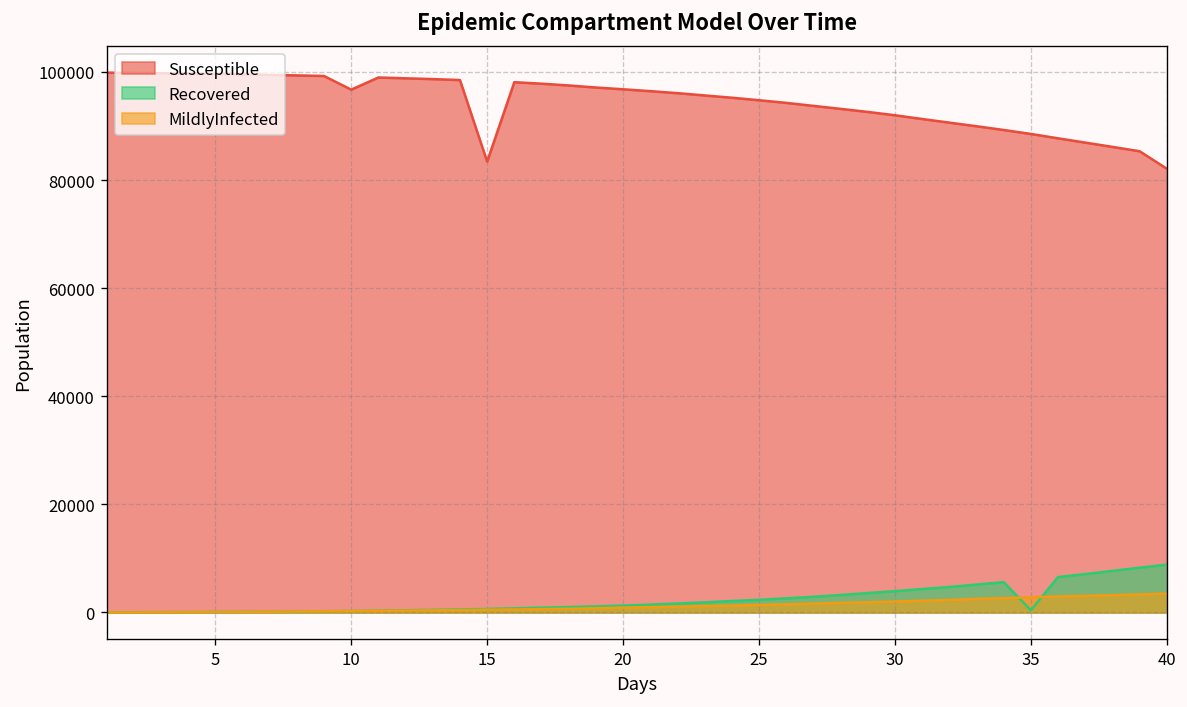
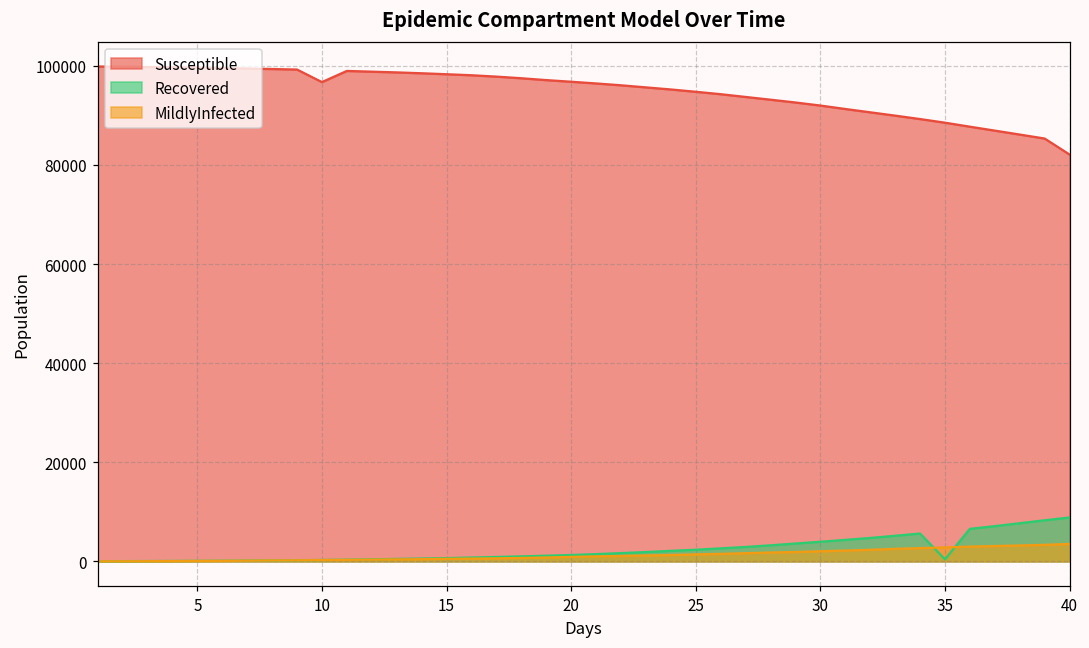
  {
    "Susceptible": {
      "10": 97000,
-     "15": 83000,
+     "15": 98000,
      "20": 97000,
      "25": 95000,
      "30": 92000,
      "35": 89000,
      "40": 82000
    },
    "Recovered": {
      "25": 2000,
      "30": 4000,
      "35": 0,
      "40": 9000
    },
    "MildlyInfected": {
      "25": 1000,
      "30": 2000,
      "35": 3000,
      "40": 4000
    }
  }
